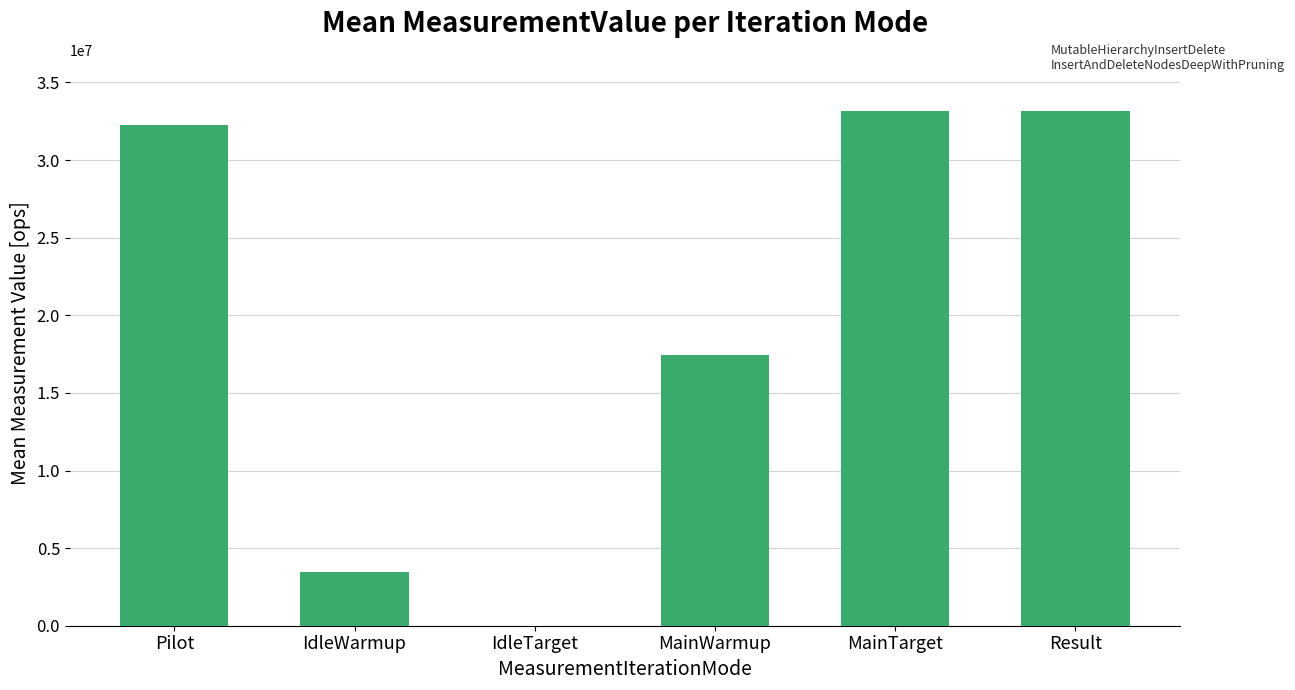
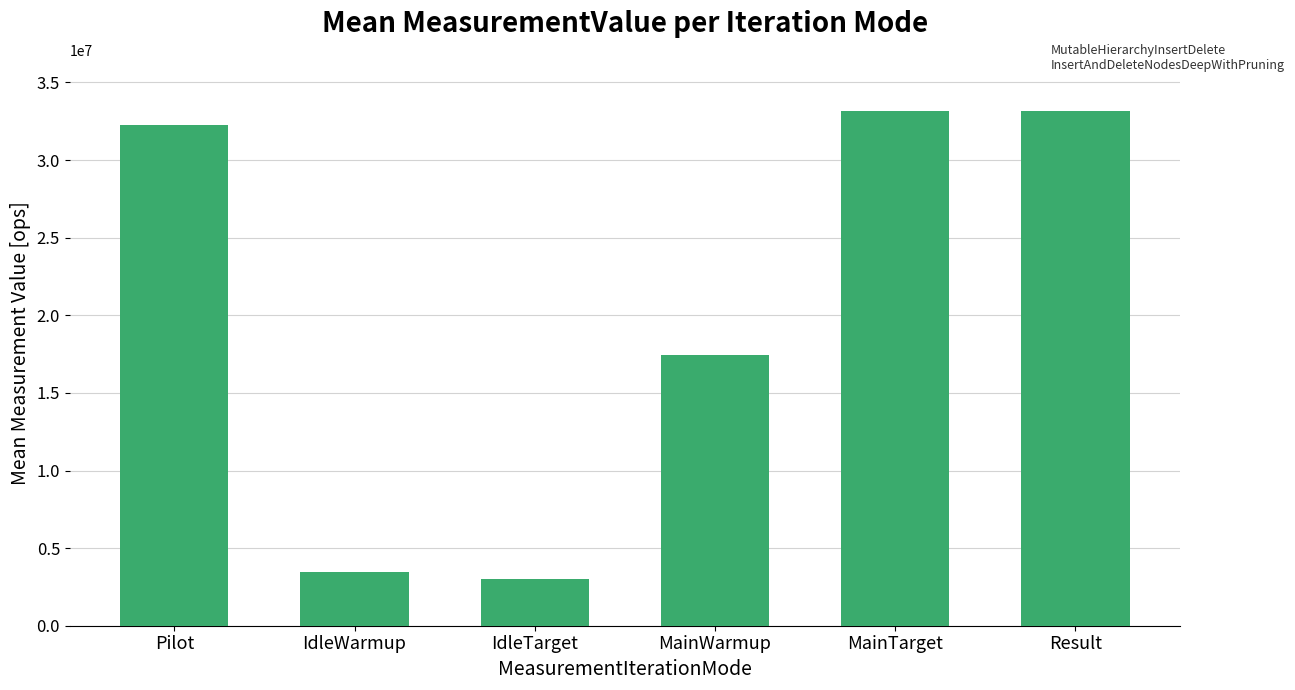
  {
    "Pilot": 32300000,
    "IdleWarmup": 3500000,
-   "IdleTarget": 0,
+   "IdleTarget": 3000000,
    "MainWarmup": 17500000,
    "MainTarget": 33100000,
    "Result": 33100000
  }
